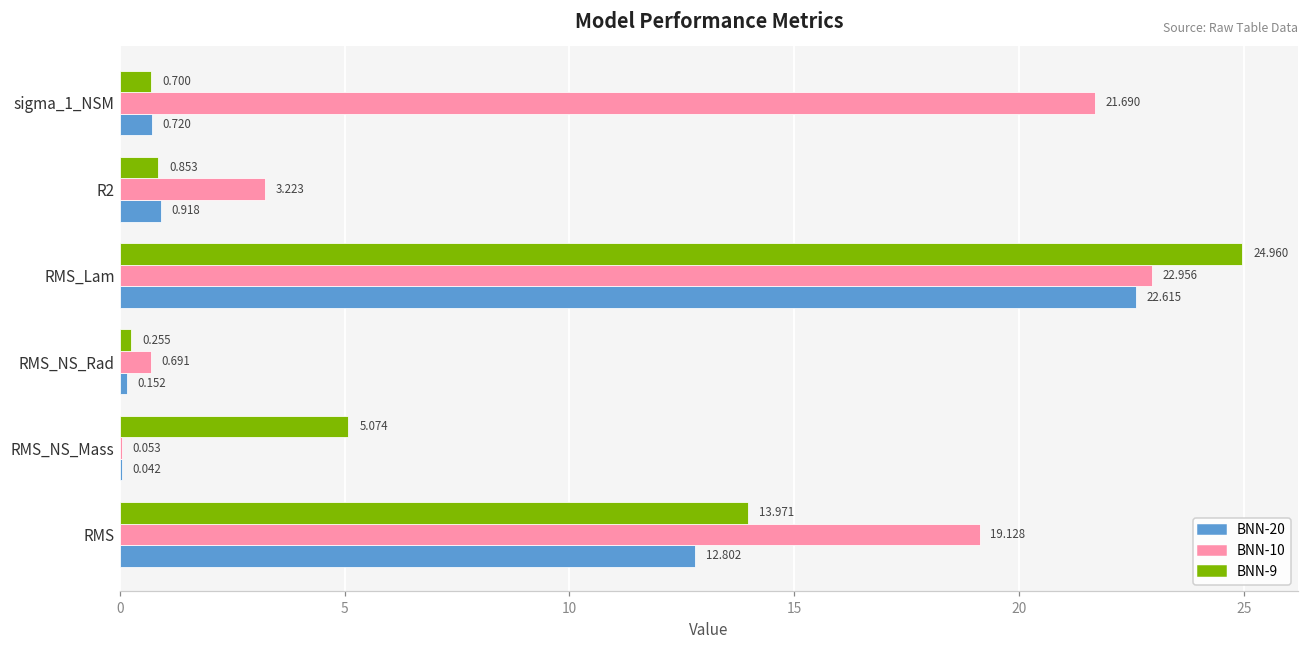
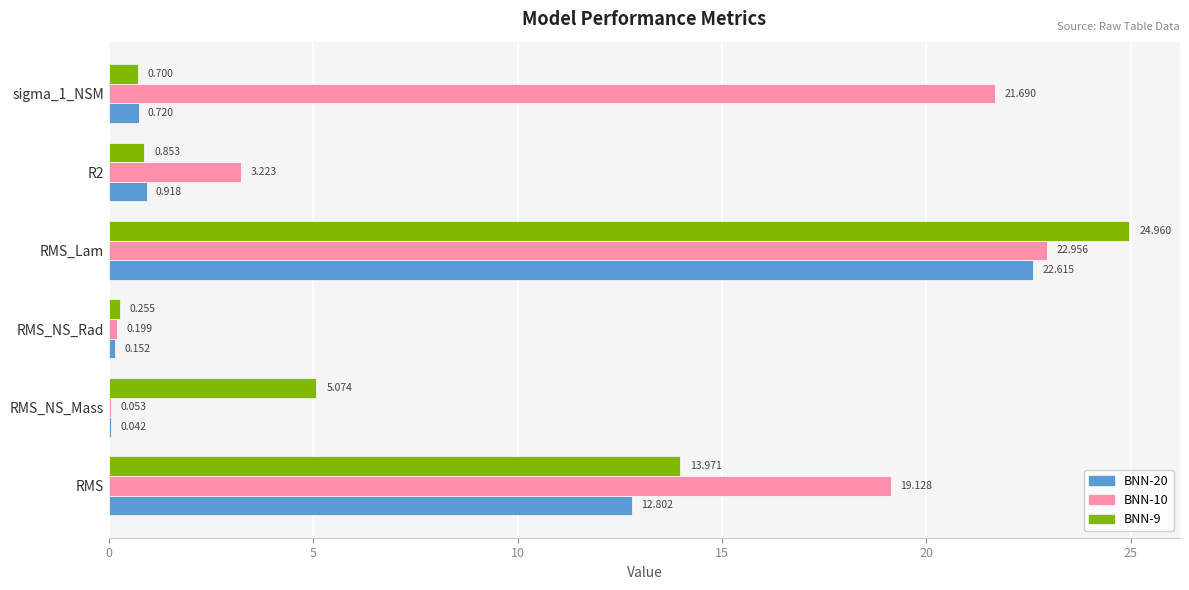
  {
    "BNN-20": {
      "sigma_1_NSM": 0.720,
      "R2": 0.918,
      "RMS_Lam": 22.615,
      "RMS_NS_Rad": 0.152,
      "RMS_NS_Mass": 0.042,
      "RMS": 12.802
    },
    "BNN-10": {
      "sigma_1_NSM": 21.690,
      "R2": 3.223,
      "RMS_Lam": 22.956,
-     "RMS_NS_Rad": 0.691,
+     "RMS_NS_Rad": 0.199,
      "RMS_NS_Mass": 0.053,
      "RMS": 19.128
    },
    "BNN-9": {
      "sigma_1_NSM": 0.700,
      "R2": 0.853,
      "RMS_Lam": 24.960,
      "RMS_NS_Rad": 0.255,
      "RMS_NS_Mass": 5.074,
      "RMS": 13.971
    }
  }
